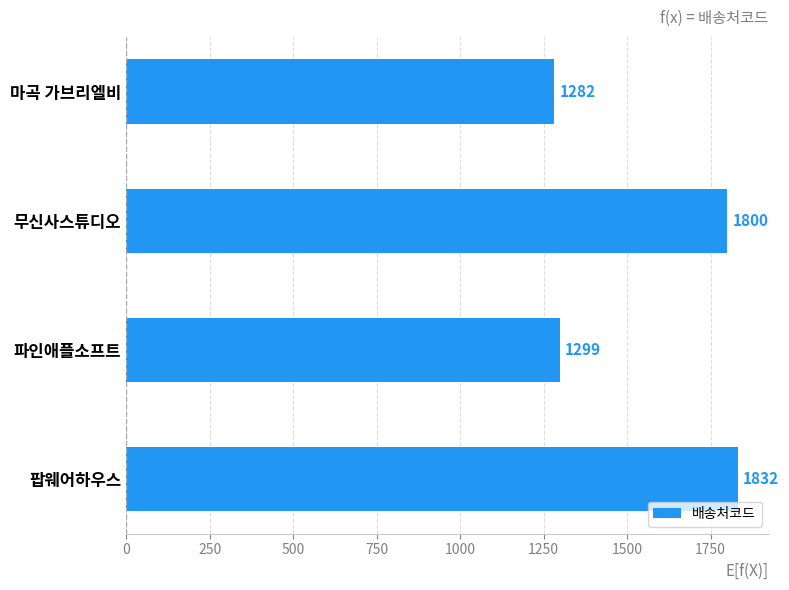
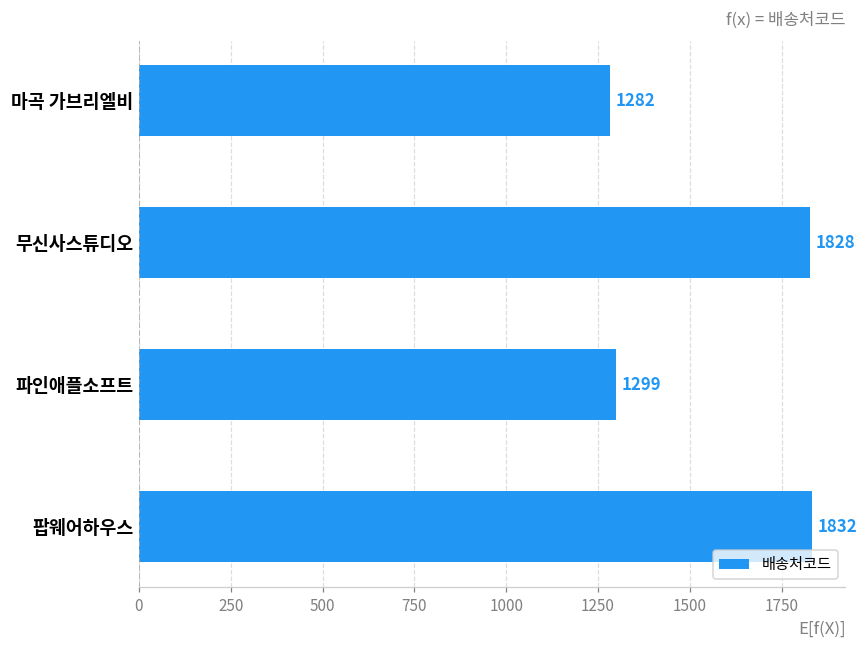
  {
    "마곡 가브리엘비": 1282,
-   "무신사스튜디오": 1800,
+   "무신사스튜디오": 1828,
    "파인애플소프트": 1299,
    "팝웨어하우스": 1832
  }
